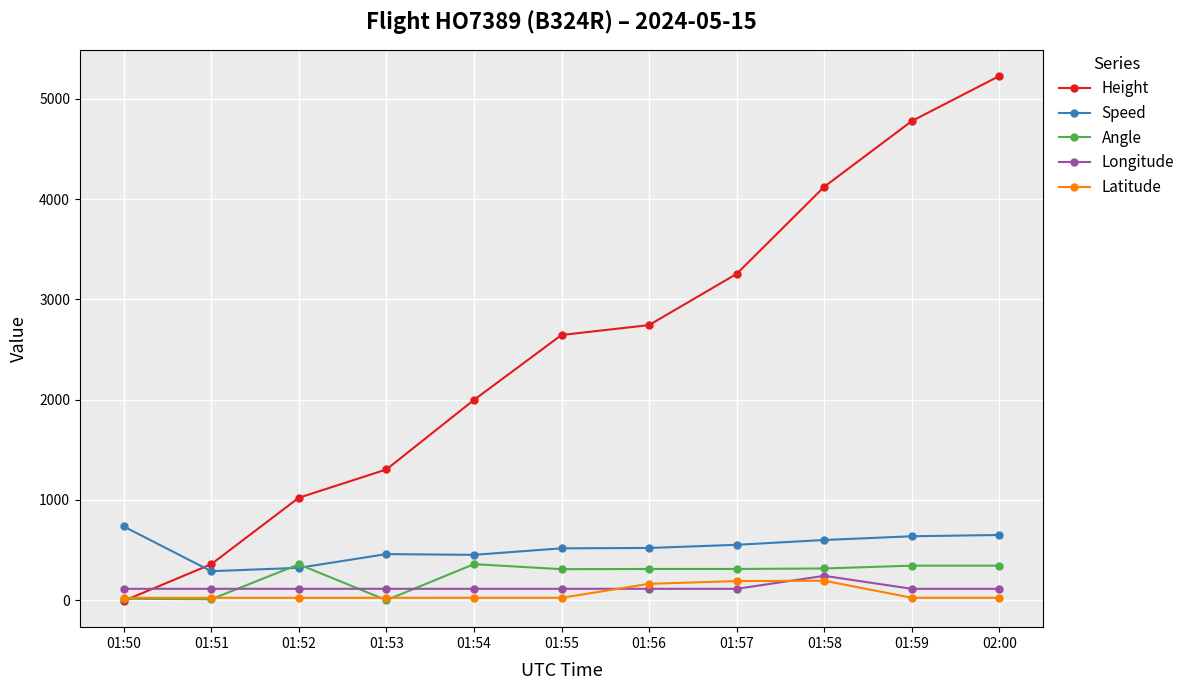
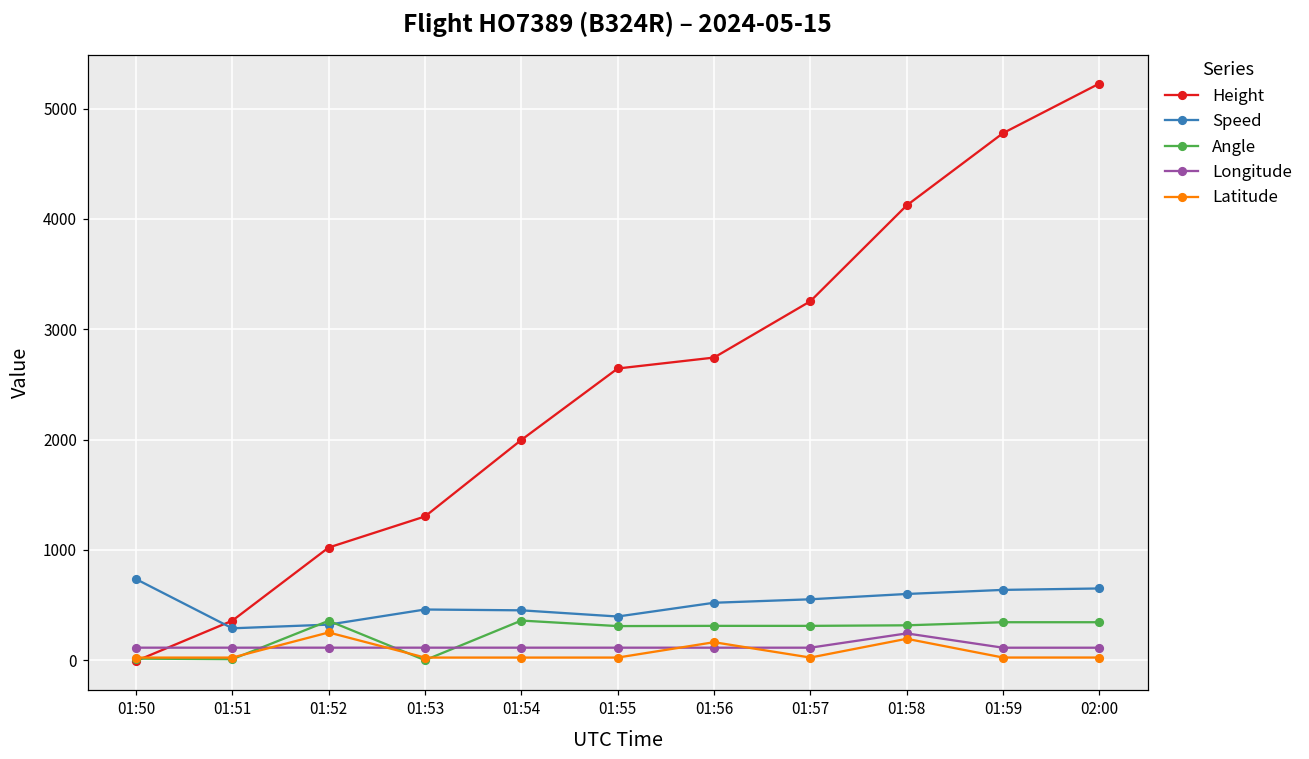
  {
    "Height": {
      "01:51": 360,
      "01:52": 1020,
      "01:53": 1300,
      "01:54": 2000,
      "01:55": 2640,
      "01:56": 2740,
      "01:57": 3250,
      "01:58": 4120,
      "01:59": 4780,
      "02:00": 5230
    },
    "Speed": {
      "01:50": 740,
      "01:51": 290,
      "01:52": 320,
      "01:53": 460,
      "01:54": 450,
-     "01:55": 520,
+     "01:55": 400,
      "01:56": 520,
      "01:57": 550,
      "01:58": 600,
      "01:59": 640,
      "02:00": 650
    },
    "Angle": {
      "01:52": 360,
      "01:54": 360,
      "01:55": 310,
      "01:56": 310,
      "01:57": 310,
      "01:58": 320,
      "01:59": 340,
      "02:00": 340
    },
    "Longitude": {
      "01:50": 110,
      "01:51": 110,
      "01:52": 110,
      "01:53": 110,
      "01:54": 110,
      "01:55": 110,
      "01:56": 110,
      "01:57": 110,
      "01:58": 240,
      "01:59": 110,
      "02:00": 110
    },
    "Latitude": {
-     "01:52": 20,
+     "01:52": 250,
      "01:54": 20,
      "01:55": 20,
      "01:56": 160,
-     "01:57": 190,
+     "01:57": 20,
      "01:58": 190,
      "01:59": 20,
      "02:00": 20
    }
  }
